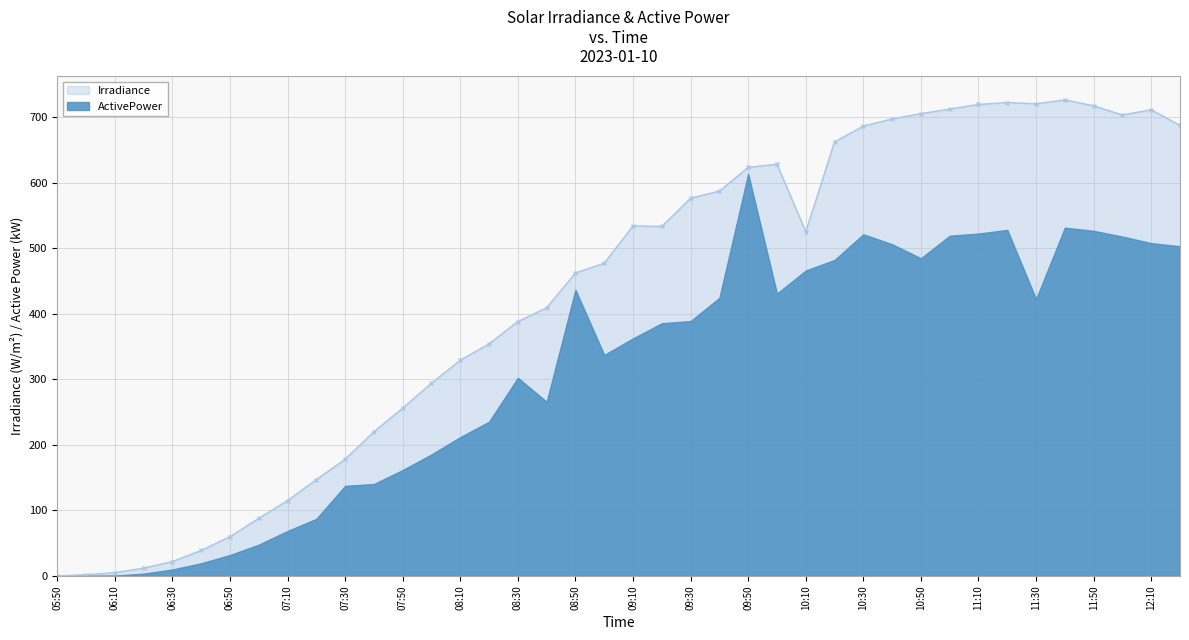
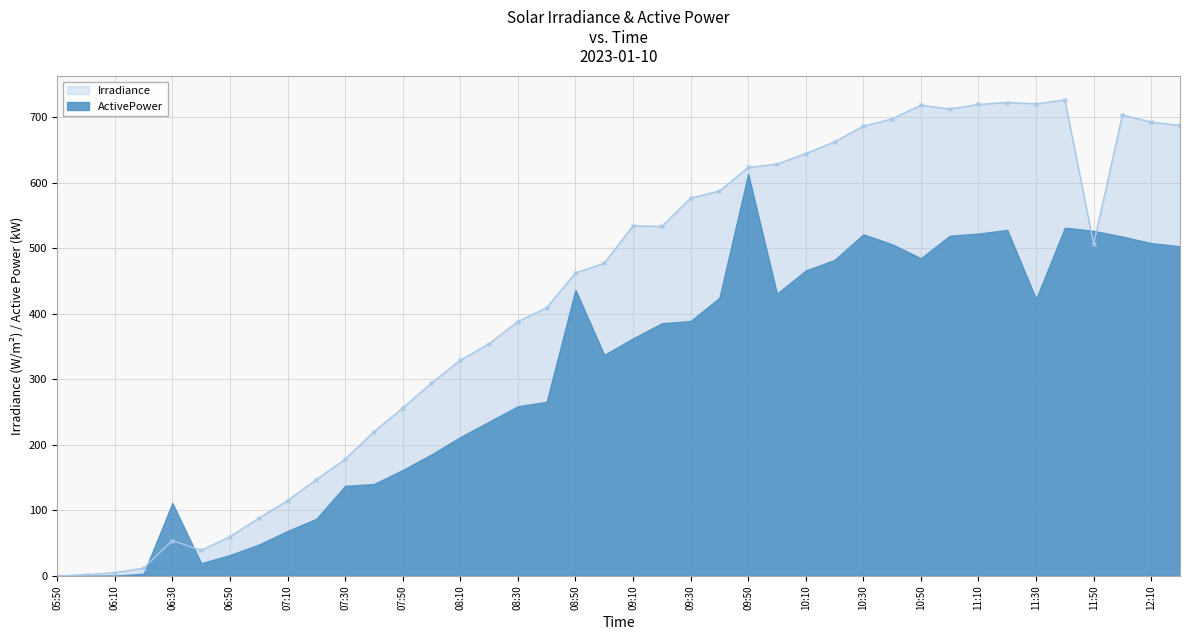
  {
    "Irradiance": {
      "06:10": 10,
-     "06:30": 20,
+     "06:30": 50,
      "06:50": 60,
      "07:10": 120,
      "07:30": 180,
      "07:50": 260,
      "08:10": 330,
      "08:30": 390,
      "08:50": 460,
      "09:10": 530,
      "09:30": 580,
      "09:50": 620,
-     "10:10": 530,
+     "10:10": 640,
      "10:30": 690,
-     "10:50": 710,
+     "10:50": 720,
      "11:10": 720,
      "11:30": 720,
-     "11:50": 720,
-     "12:10": 710
+     "11:50": 510,
+     "12:10": 690
    },
    "ActivePower": {
-     "06:30": 10,
+     "06:30": 110,
      "06:50": 30,
      "07:10": 70,
      "07:30": 140,
      "07:50": 160,
      "08:10": 210,
-     "08:30": 300,
+     "08:30": 260,
      "08:50": 440,
      "09:10": 360,
      "09:30": 390,
      "09:50": 610,
      "10:10": 470,
      "10:30": 520,
      "10:50": 480,
      "11:10": 520,
      "11:30": 420,
      "11:50": 530,
      "12:10": 510
    }
  }
